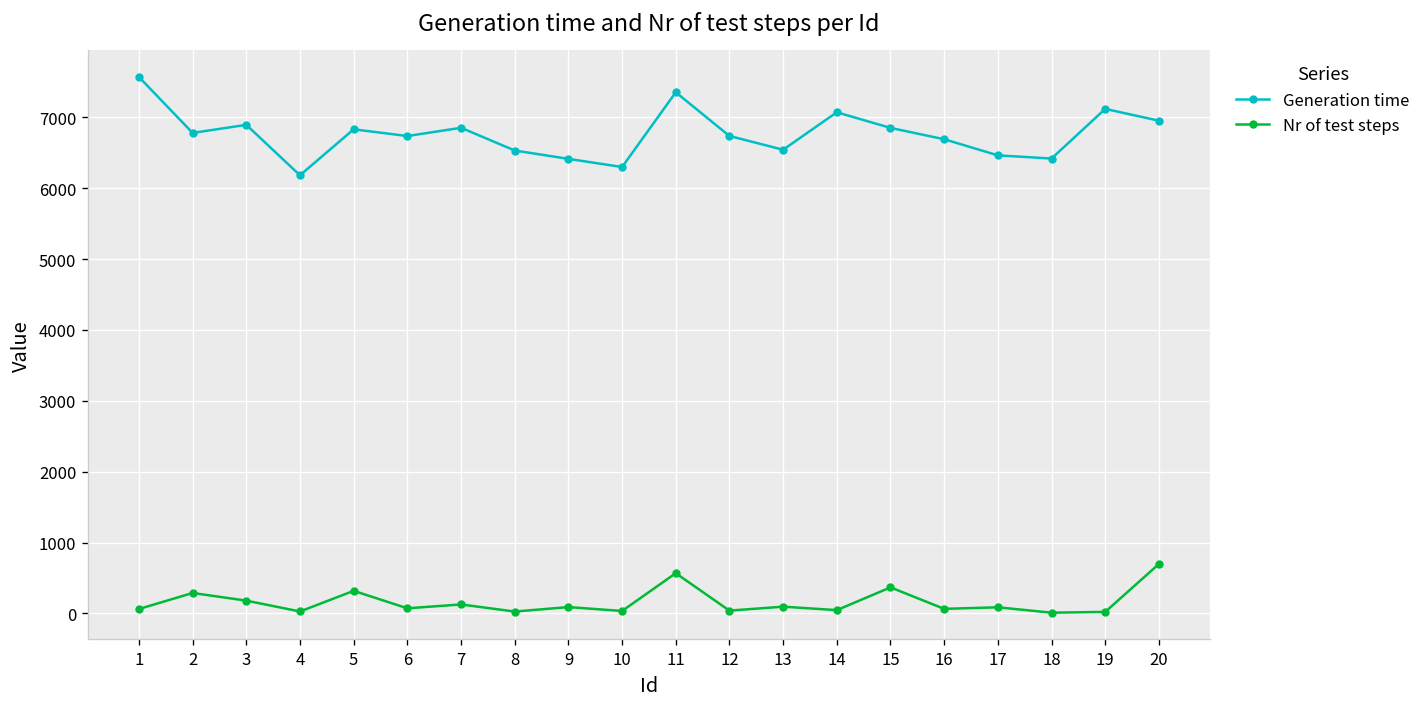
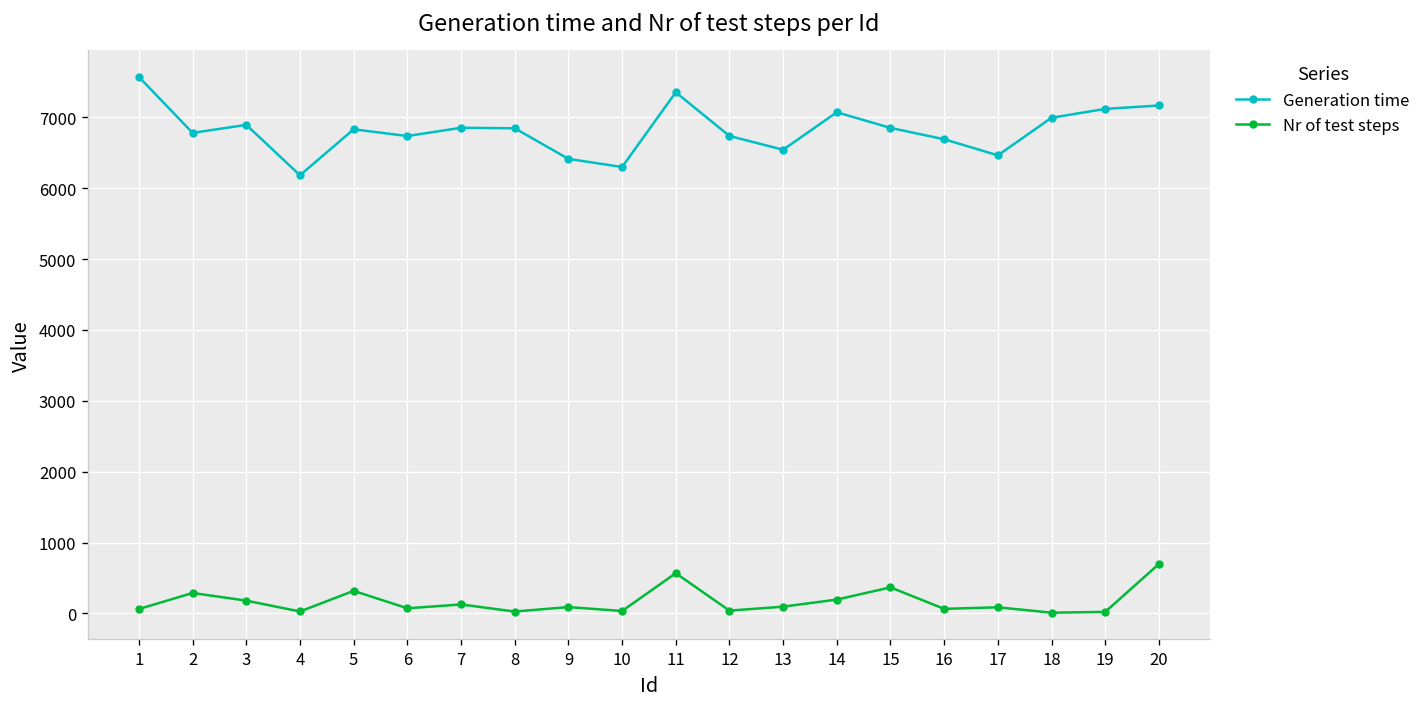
  {
    "Generation time": {
      "1": 7600,
      "2": 6800,
      "3": 6900,
      "4": 6200,
      "5": 6800,
      "6": 6700,
      "7": 6900,
-     "8": 6500,
+     "8": 6800,
      "9": 6400,
      "10": 6300,
      "11": 7400,
      "12": 6700,
      "13": 6500,
      "14": 7100,
      "15": 6800,
      "16": 6700,
      "17": 6500,
-     "18": 6400,
+     "18": 7000,
      "19": 7100,
-     "20": 7000
+     "20": 7200
    },
    "Nr of test steps": {
      "1": 100,
      "2": 300,
      "3": 200,
      "4": 0,
      "5": 300,
      "6": 100,
      "7": 100,
      "8": 0,
      "9": 100,
      "10": 0,
      "11": 600,
      "12": 0,
      "13": 100,
-     "14": 0,
+     "14": 200,
      "15": 400,
      "16": 100,
      "17": 100,
      "18": 0,
      "19": 0,
      "20": 700
    }
  }
